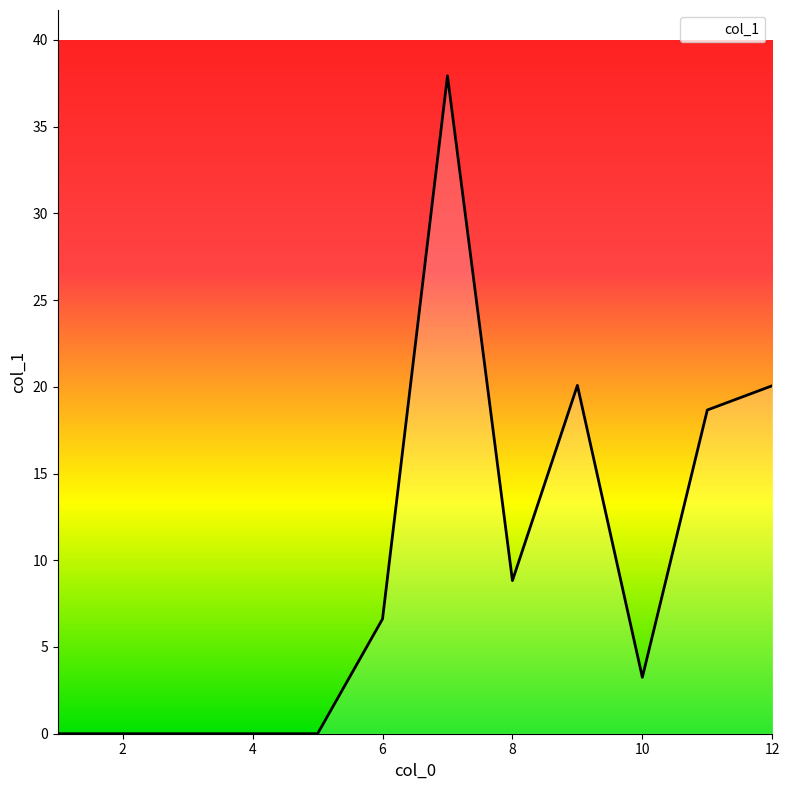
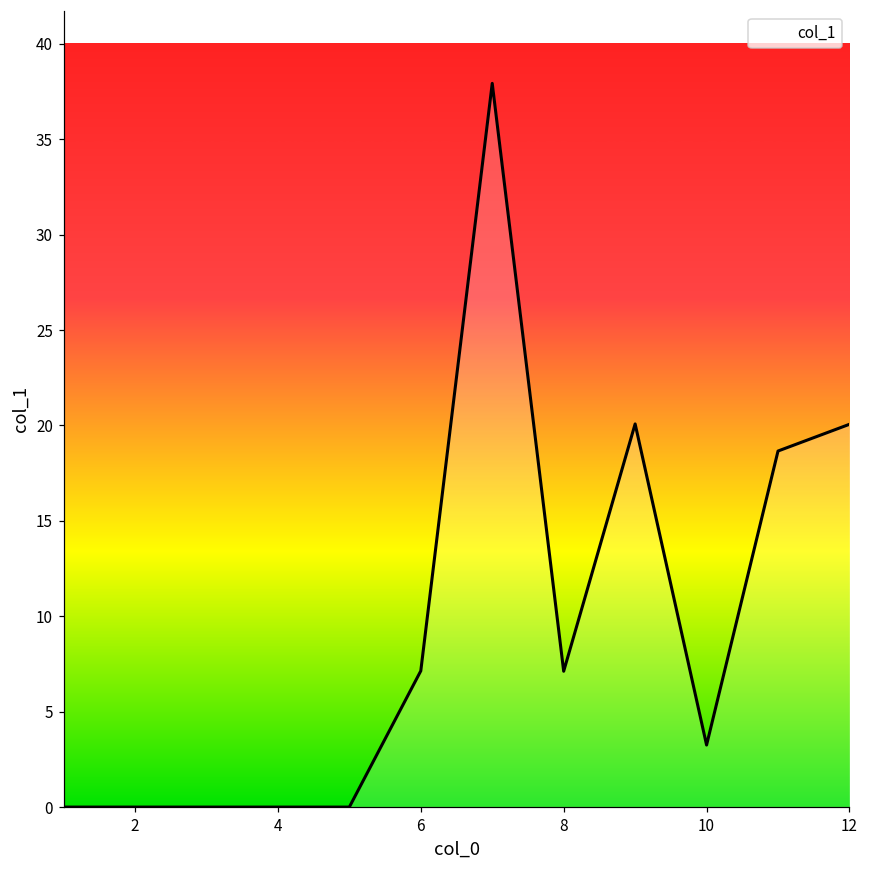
  {
    "2": 0.0,
    "4": 0.0,
-   "6": 6.6,
-   "8": 8.8,
+   "6": 7.1,
+   "8": 7.1,
    "10": 3.3,
    "12": 20.1
  }
